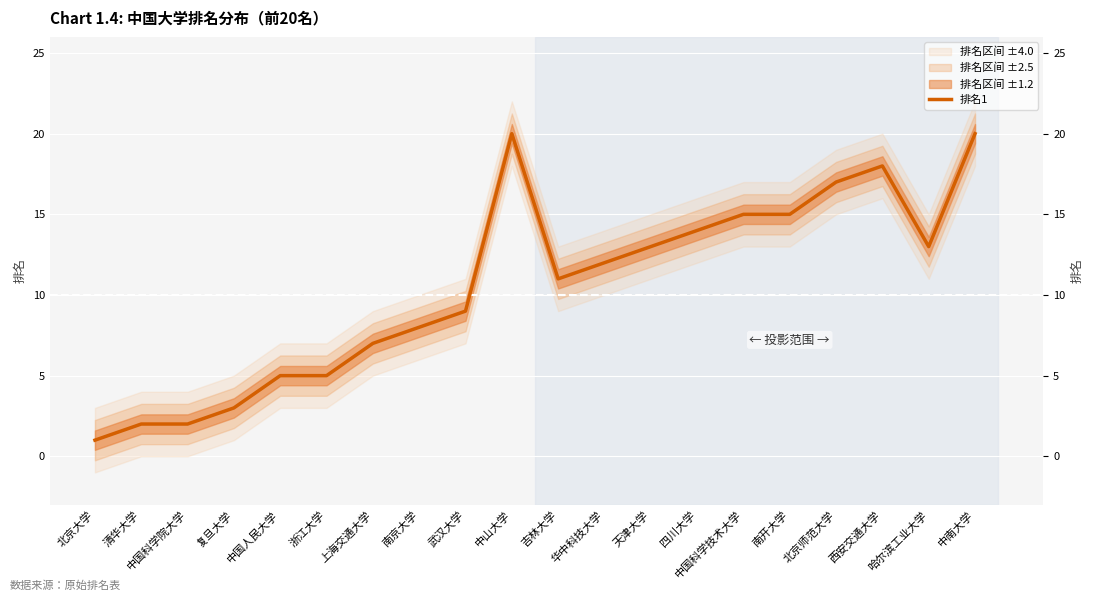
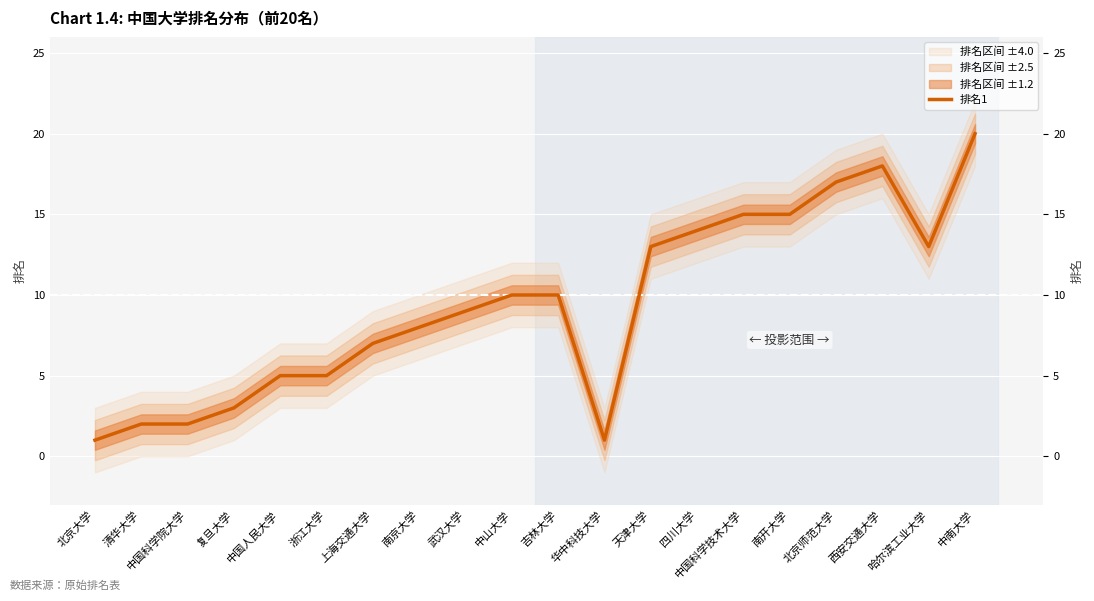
  {
    "排名1": {
      "北京大学": 1,
      "清华大学": 2,
      "中国科学院大学": 2,
      "复旦大学": 3,
      "中国人民大学": 5,
      "浙江大学": 5,
      "上海交通大学": 7,
      "南京大学": 8,
      "武汉大学": 9,
-     "中山大学": 20,
-     "吉林大学": 11,
-     "华中科技大学": 12,
+     "中山大学": 10,
+     "吉林大学": 10,
+     "华中科技大学": 1,
      "天津大学": 13,
      "四川大学": 14,
      "中国科学技术大学": 15,
      "南开大学": 15,
      "北京师范大学": 17,
      "西安交通大学": 18,
      "哈尔滨工业大学": 13,
      "中南大学": 20
    }
  }
